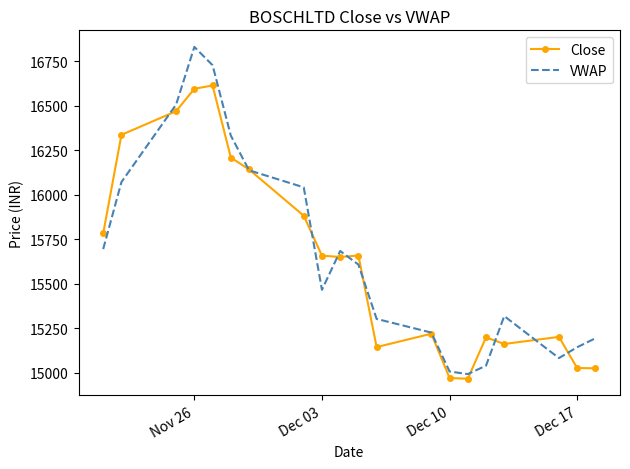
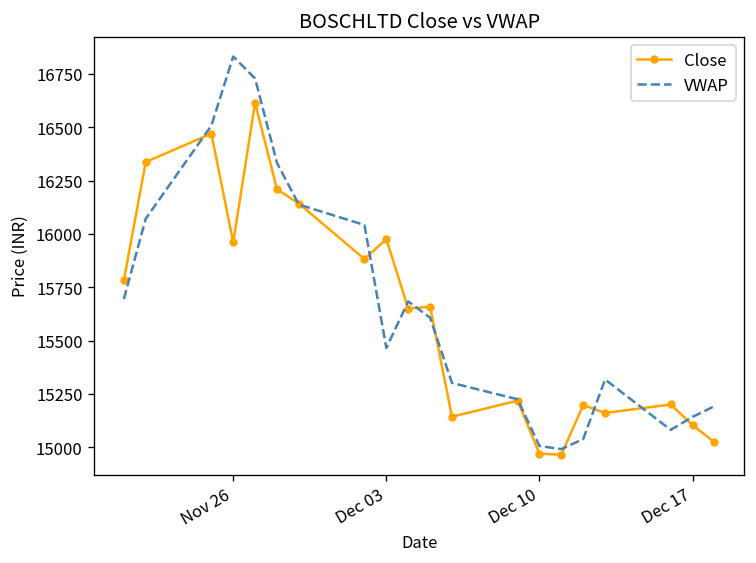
  {
    "Close": {
-     "Nov 26": 16600,
-     "Dec 03": 15660,
+     "Nov 26": 15960,
+     "Dec 03": 15980,
      "Dec 10": 14970,
-     "Dec 17": 15030
+     "Dec 17": 15100
    },
    "VWAP": {
      "Nov 26": 16830,
      "Dec 03": 15470,
      "Dec 10": 15010,
      "Dec 17": 15140
    }
  }
